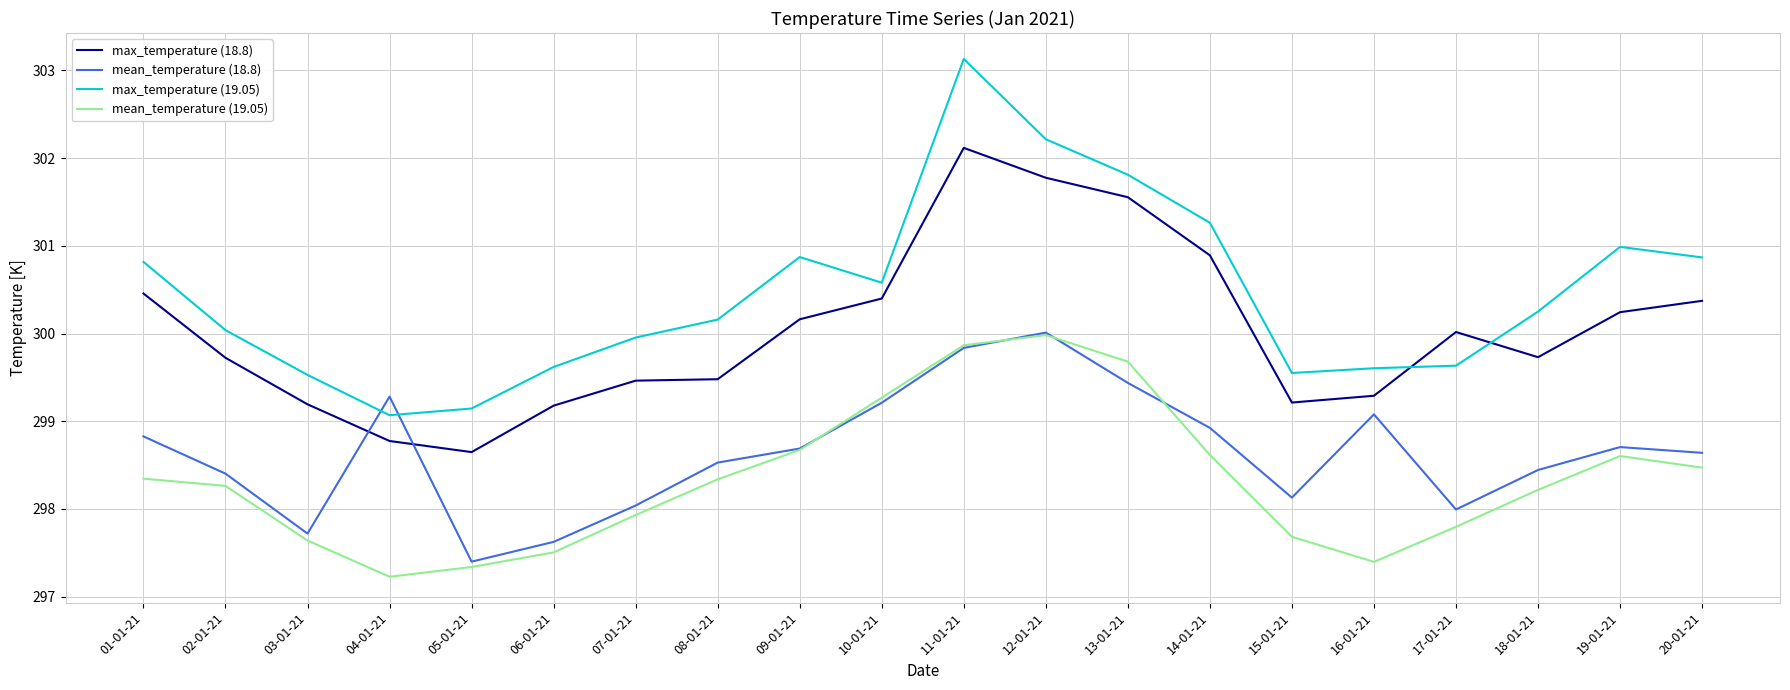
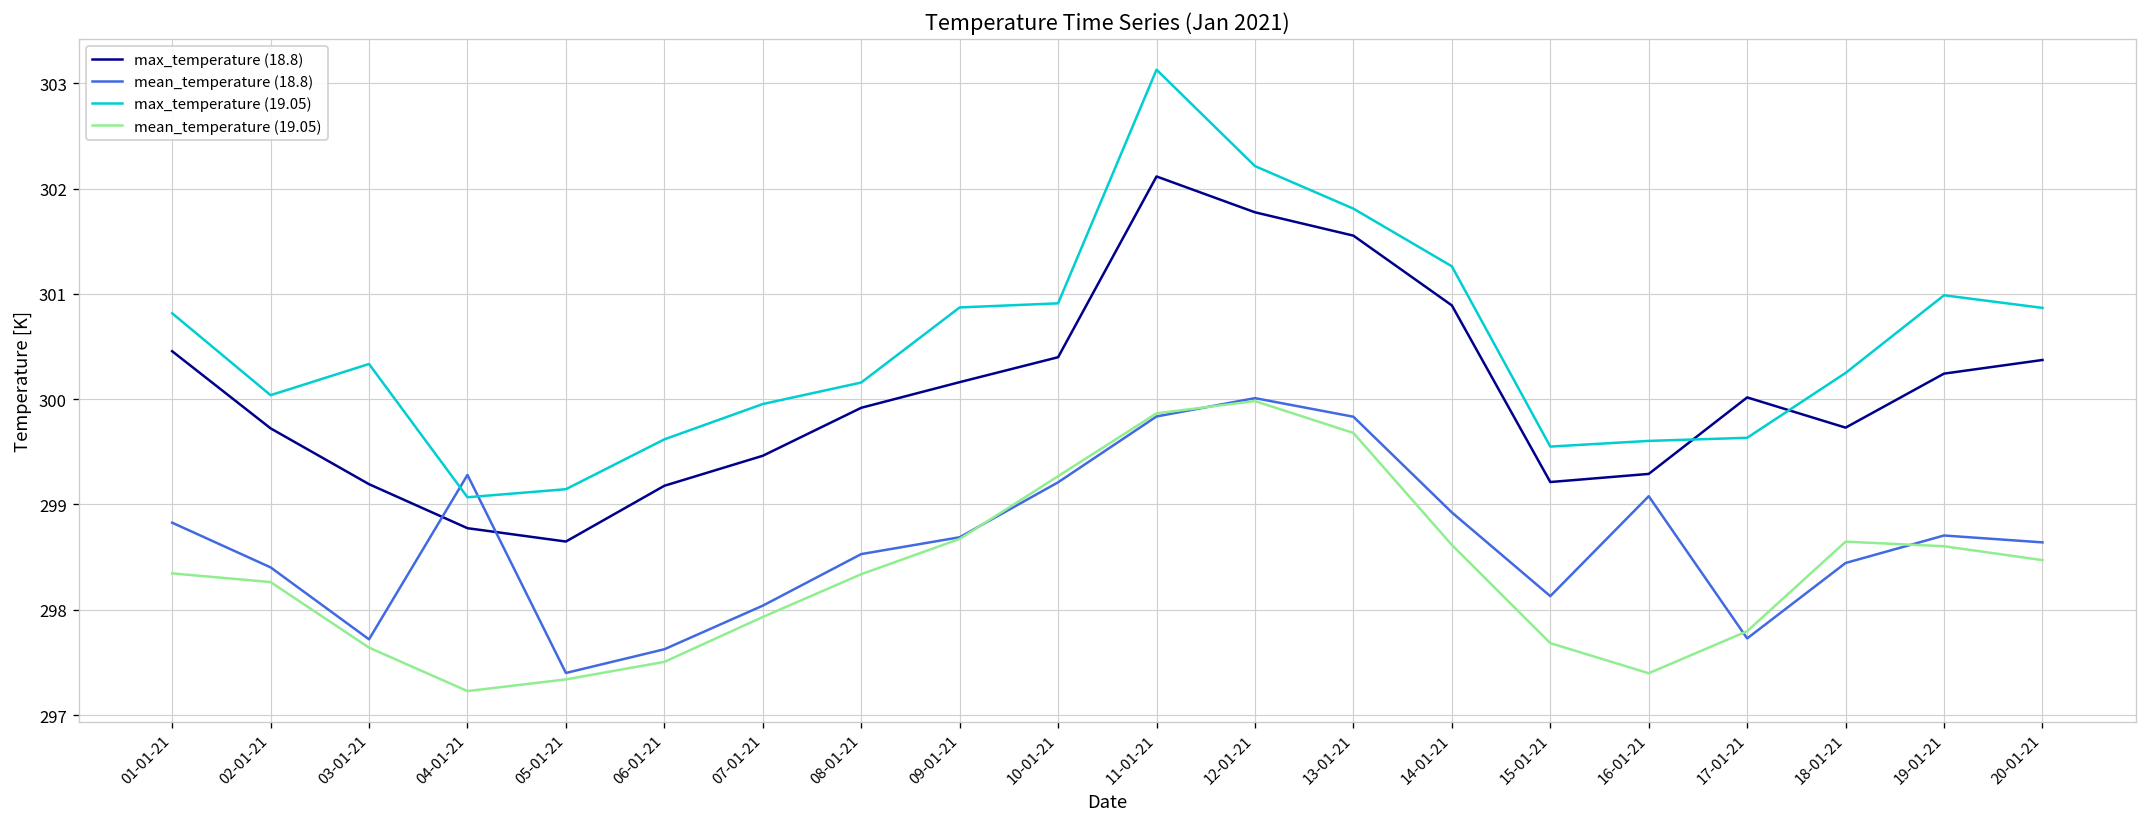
  {
    "max_temperature (18.8)": {
      "01-01-21": 300.5,
      "02-01-21": 299.7,
      "03-01-21": 299.2,
      "04-01-21": 298.8,
      "05-01-21": 298.6,
      "06-01-21": 299.2,
      "07-01-21": 299.5,
-     "08-01-21": 299.5,
+     "08-01-21": 299.9,
      "09-01-21": 300.2,
      "10-01-21": 300.4,
      "11-01-21": 302.1,
      "12-01-21": 301.8,
      "13-01-21": 301.6,
      "14-01-21": 300.9,
      "15-01-21": 299.2,
      "16-01-21": 299.3,
      "17-01-21": 300.0,
      "18-01-21": 299.7,
      "19-01-21": 300.2,
      "20-01-21": 300.4
    },
    "mean_temperature (18.8)": {
      "01-01-21": 298.8,
      "02-01-21": 298.4,
      "03-01-21": 297.7,
      "04-01-21": 299.3,
      "05-01-21": 297.4,
      "06-01-21": 297.6,
      "07-01-21": 298.0,
      "08-01-21": 298.5,
      "10-01-21": 299.2,
      "11-01-21": 299.8,
-     "13-01-21": 299.4,
+     "13-01-21": 299.8,
      "14-01-21": 298.9,
      "15-01-21": 298.1,
      "16-01-21": 299.1,
-     "17-01-21": 298.0,
+     "17-01-21": 297.7,
      "18-01-21": 298.4,
      "19-01-21": 298.7,
      "20-01-21": 298.6
    },
    "max_temperature (19.05)": {
      "01-01-21": 300.8,
      "02-01-21": 300.0,
-     "03-01-21": 299.5,
+     "03-01-21": 300.3,
      "04-01-21": 299.1,
      "05-01-21": 299.1,
      "06-01-21": 299.6,
      "07-01-21": 300.0,
      "08-01-21": 300.2,
      "09-01-21": 300.9,
-     "10-01-21": 300.6,
+     "10-01-21": 300.9,
      "11-01-21": 303.1,
      "12-01-21": 302.2,
      "13-01-21": 301.8,
      "14-01-21": 301.3,
      "15-01-21": 299.6,
      "16-01-21": 299.6,
      "17-01-21": 299.6,
      "18-01-21": 300.2,
      "19-01-21": 301.0,
      "20-01-21": 300.9
    },
    "mean_temperature (19.05)": {
      "01-01-21": 298.3,
      "02-01-21": 298.3,
      "03-01-21": 297.6,
      "04-01-21": 297.2,
      "05-01-21": 297.3,
      "06-01-21": 297.5,
      "07-01-21": 297.9,
      "08-01-21": 298.3,
      "10-01-21": 299.3,
      "11-01-21": 299.9,
      "13-01-21": 299.7,
      "14-01-21": 298.6,
      "15-01-21": 297.7,
      "16-01-21": 297.4,
      "17-01-21": 297.8,
-     "18-01-21": 298.2,
+     "18-01-21": 298.6,
      "19-01-21": 298.6,
      "20-01-21": 298.5
    }
  }
